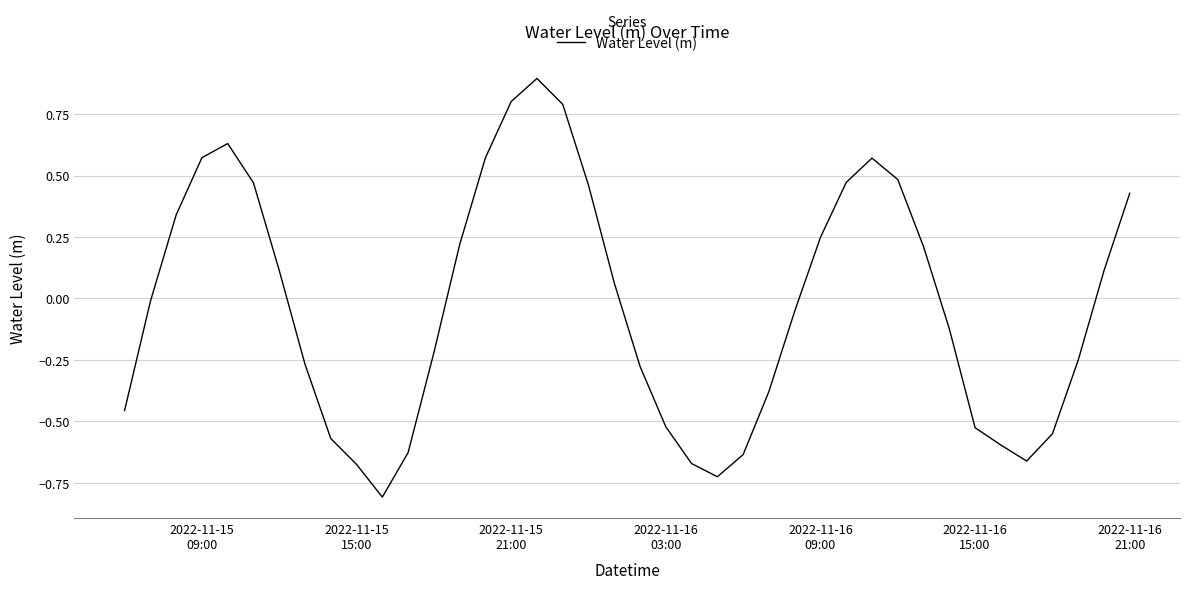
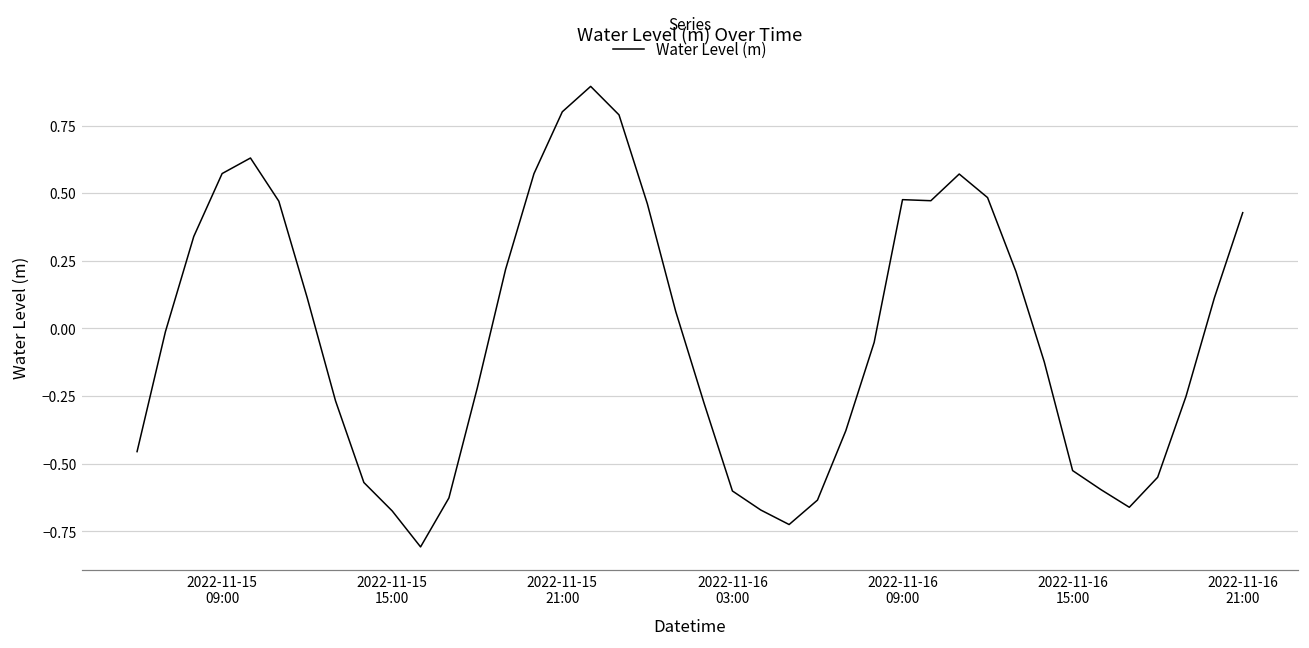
  {
    "2022-11-15 09:00": 0.57,
    "2022-11-15 15:00": -0.68,
    "2022-11-15 21:00": 0.80,
-   "2022-11-16 03:00": -0.52,
-   "2022-11-16 09:00": 0.25,
+   "2022-11-16 03:00": -0.60,
+   "2022-11-16 09:00": 0.48,
    "2022-11-16 15:00": -0.53,
    "2022-11-16 21:00": 0.43
  }
